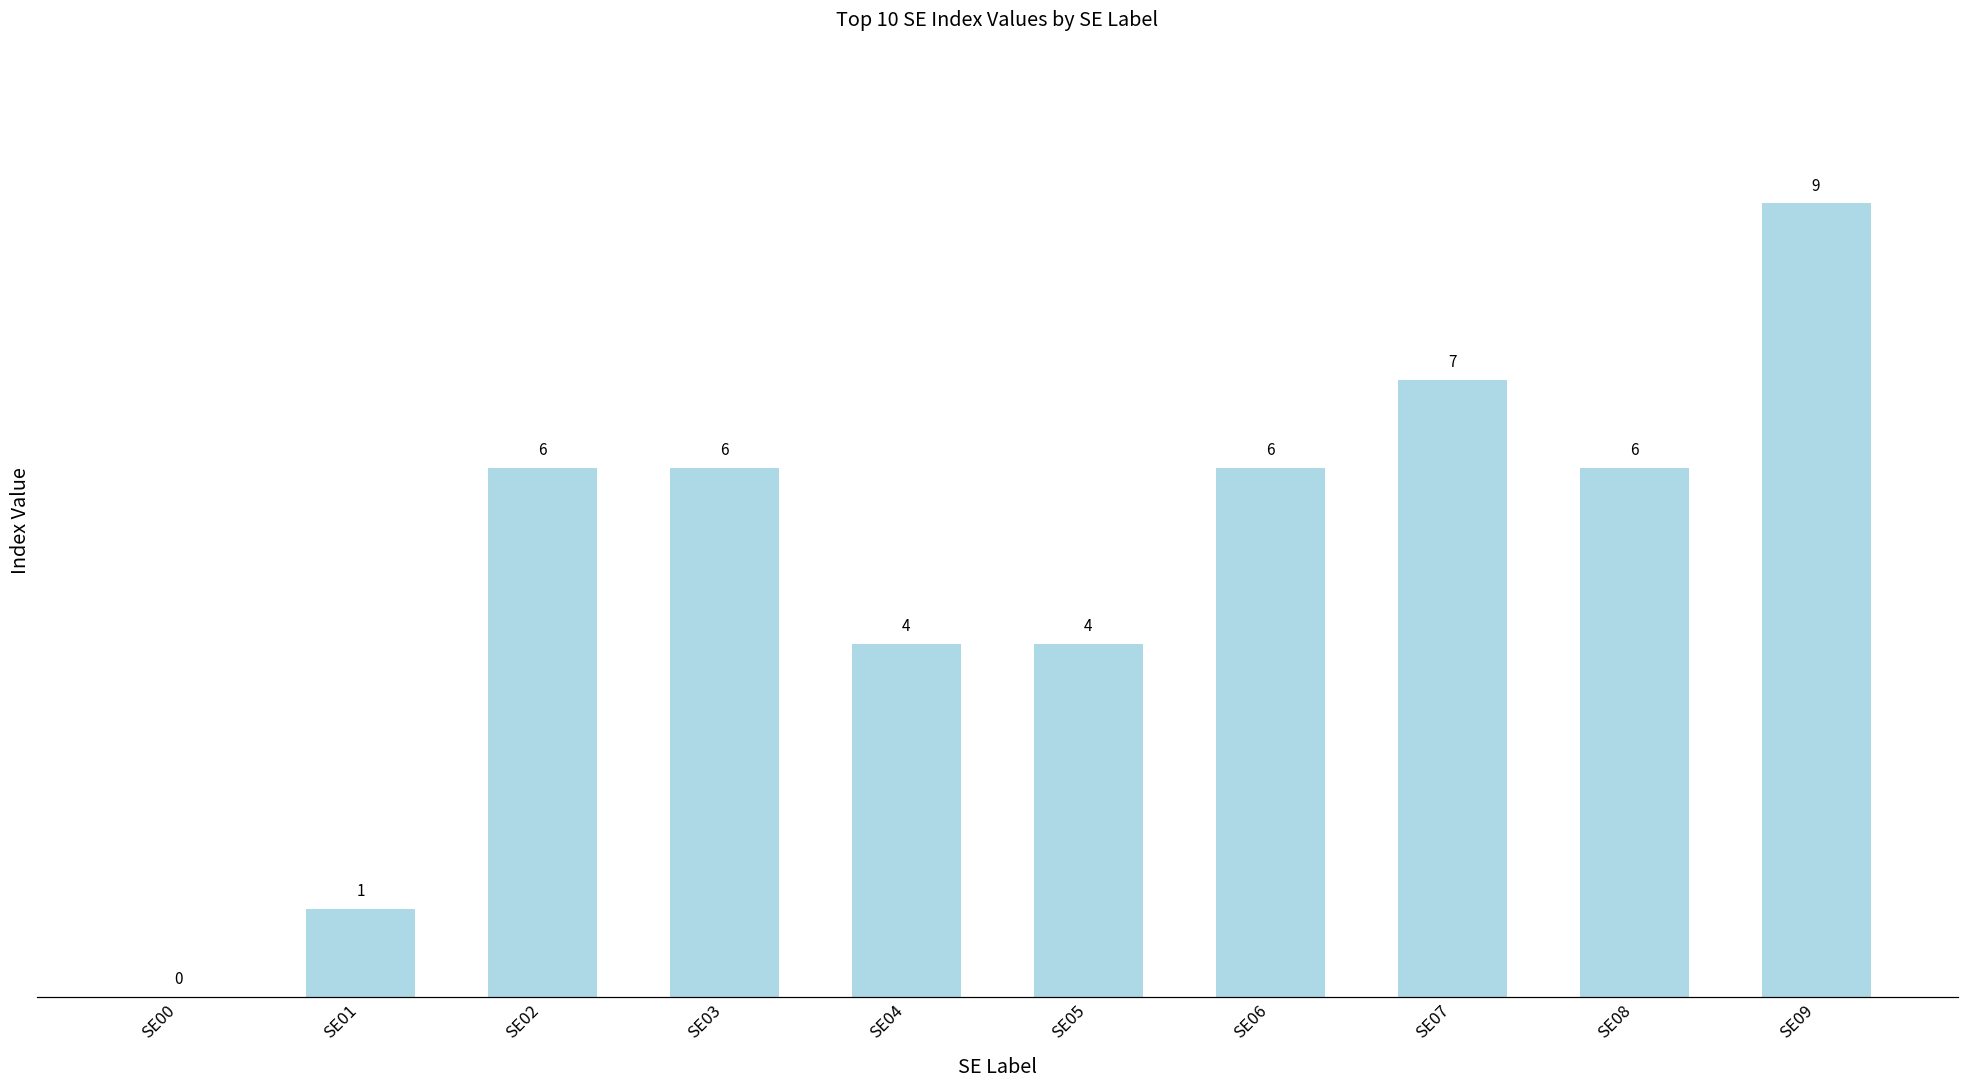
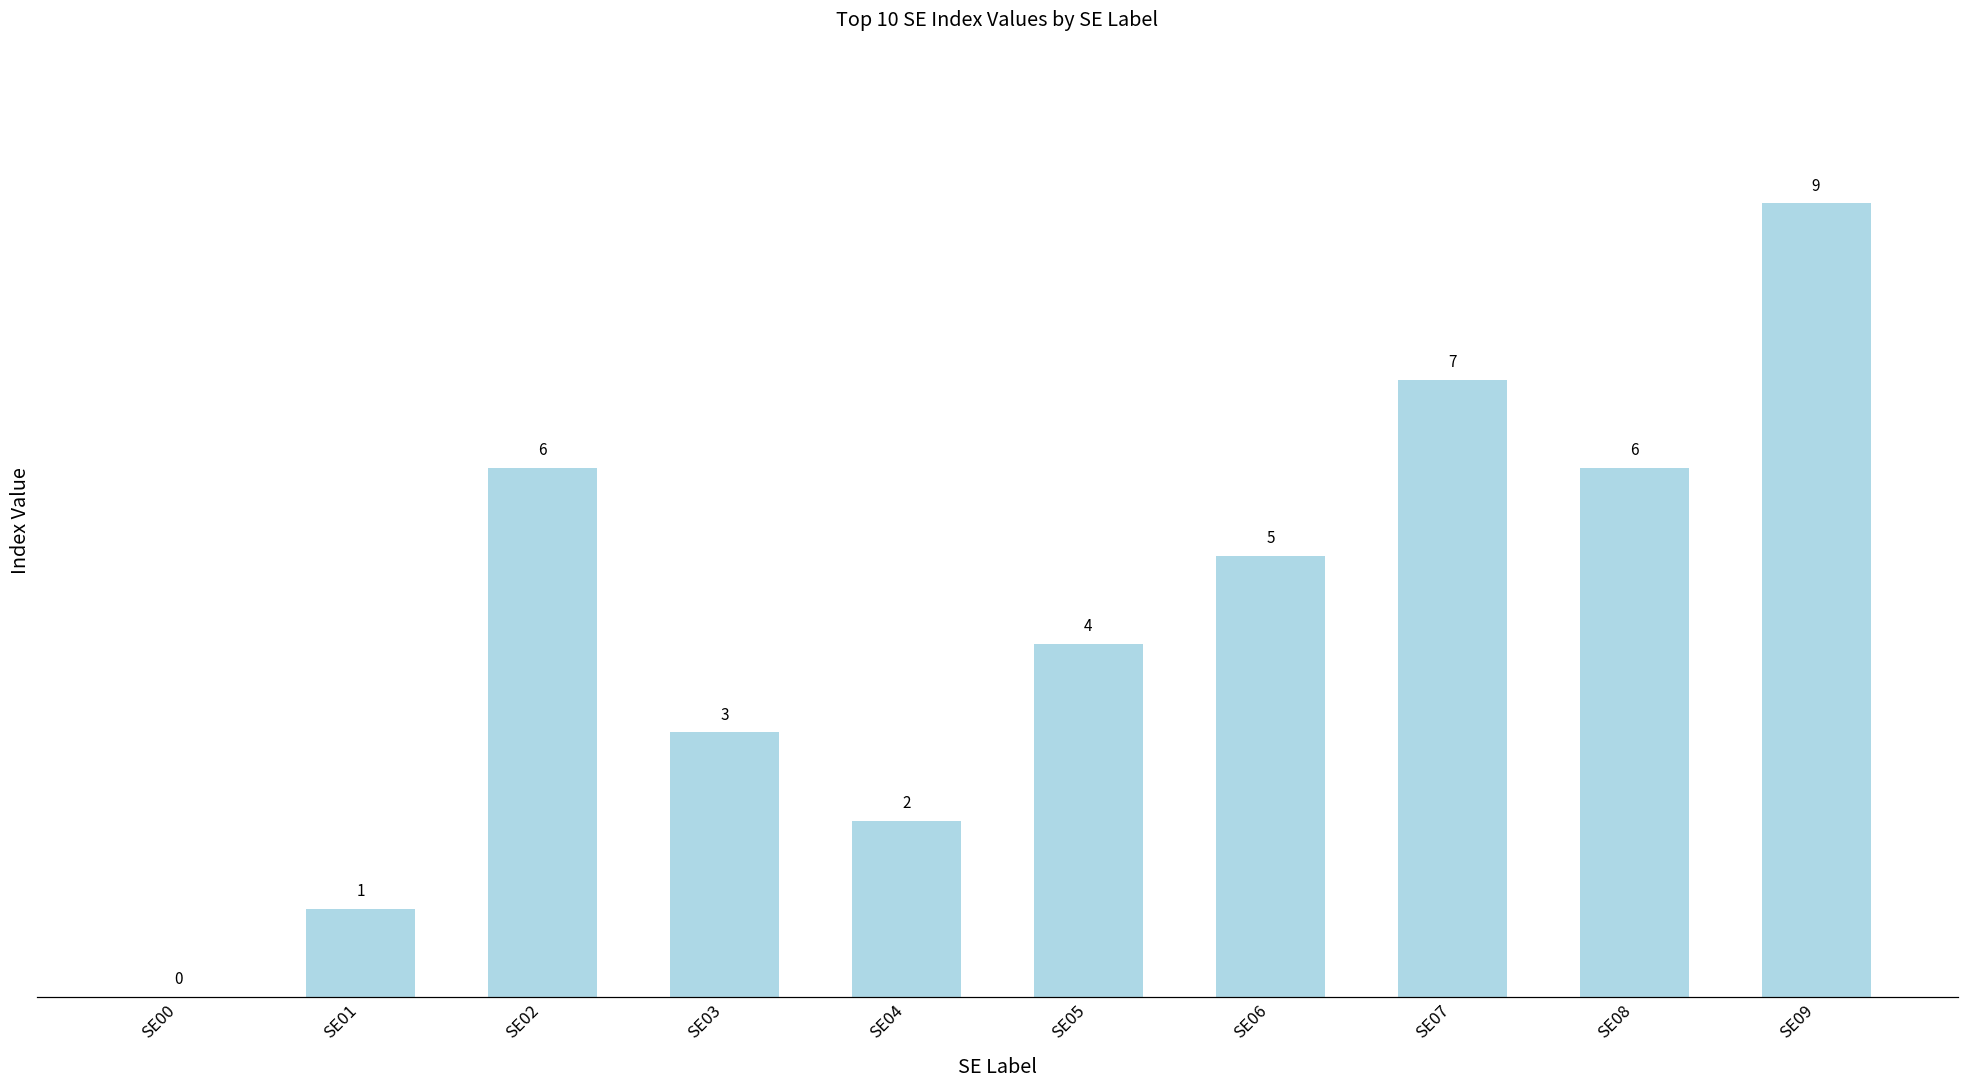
  {
    "SE00": 0,
    "SE01": 1,
    "SE02": 6,
-   "SE03": 6,
-   "SE04": 4,
+   "SE03": 3,
+   "SE04": 2,
    "SE05": 4,
-   "SE06": 6,
+   "SE06": 5,
    "SE07": 7,
    "SE08": 6,
    "SE09": 9
  }
